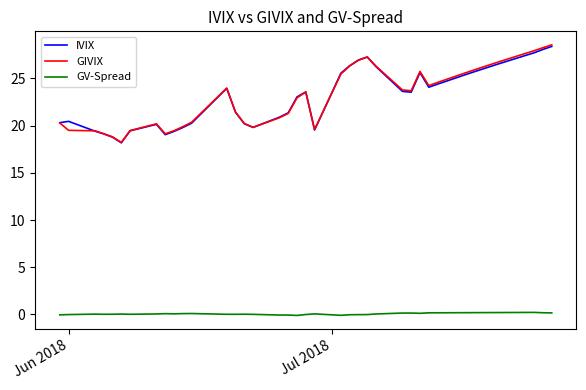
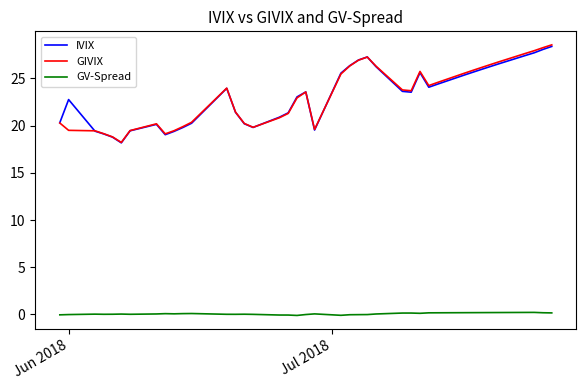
  {
    "IVIX": {
-     "Jun 2018": 20
+     "Jun 2018": 23
    },
    "GIVIX": {
      "Jun 2018": 19
    },
    "GV-Spread": {
      "Jun 2018": 0
    }
  }
